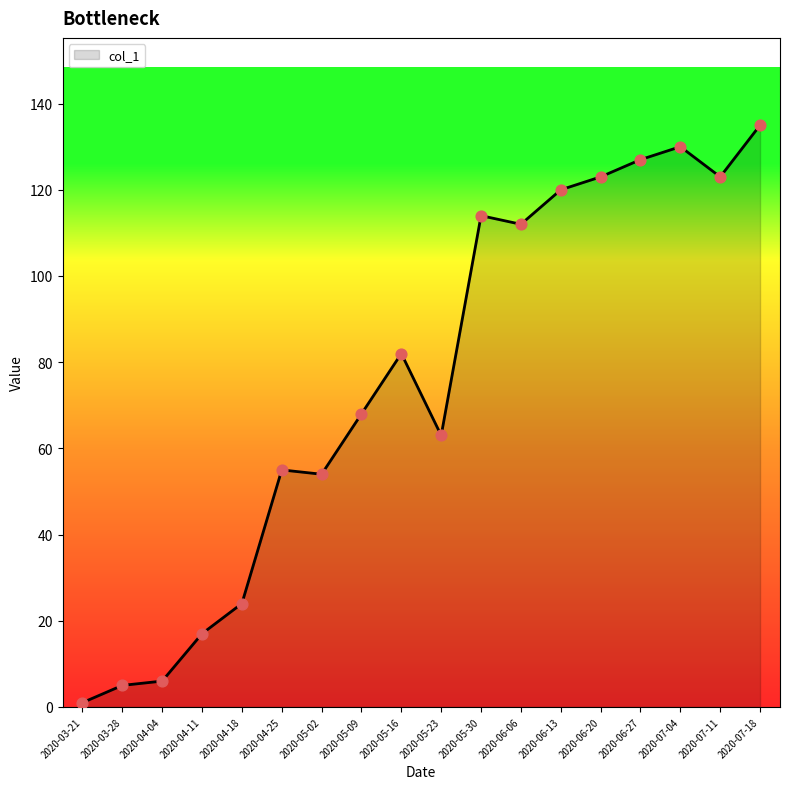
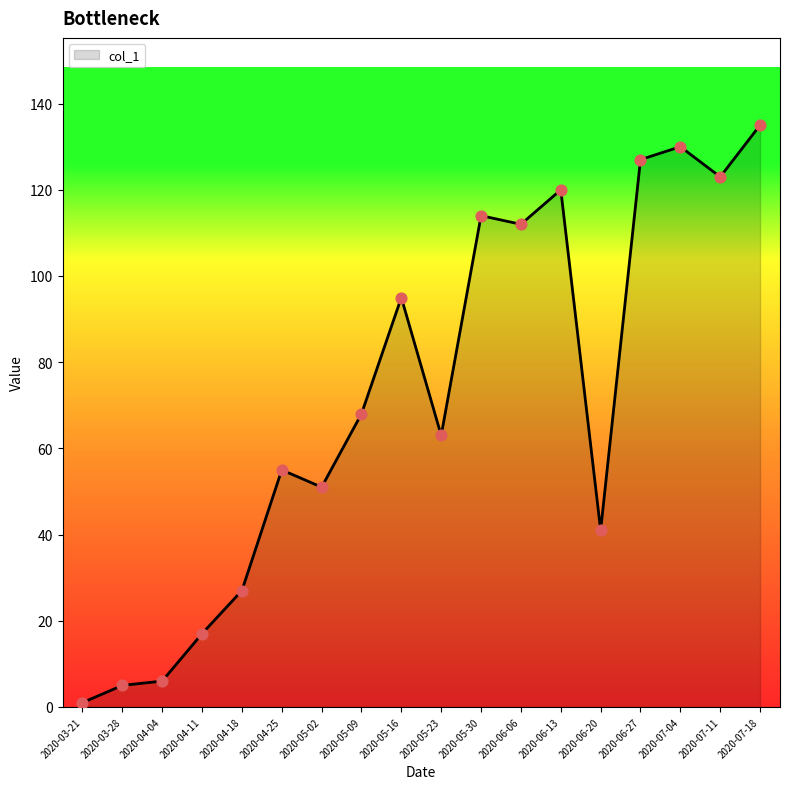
  {
    "2020-03-21": 1,
    "2020-03-28": 5,
    "2020-04-04": 6,
    "2020-04-11": 17,
-   "2020-04-18": 24,
+   "2020-04-18": 27,
    "2020-04-25": 55,
-   "2020-05-02": 54,
+   "2020-05-02": 51,
    "2020-05-09": 68,
-   "2020-05-16": 82,
+   "2020-05-16": 95,
    "2020-05-23": 63,
    "2020-05-30": 114,
    "2020-06-06": 112,
    "2020-06-13": 120,
-   "2020-06-20": 123,
+   "2020-06-20": 41,
    "2020-06-27": 127,
    "2020-07-04": 130,
    "2020-07-11": 123,
    "2020-07-18": 135
  }
